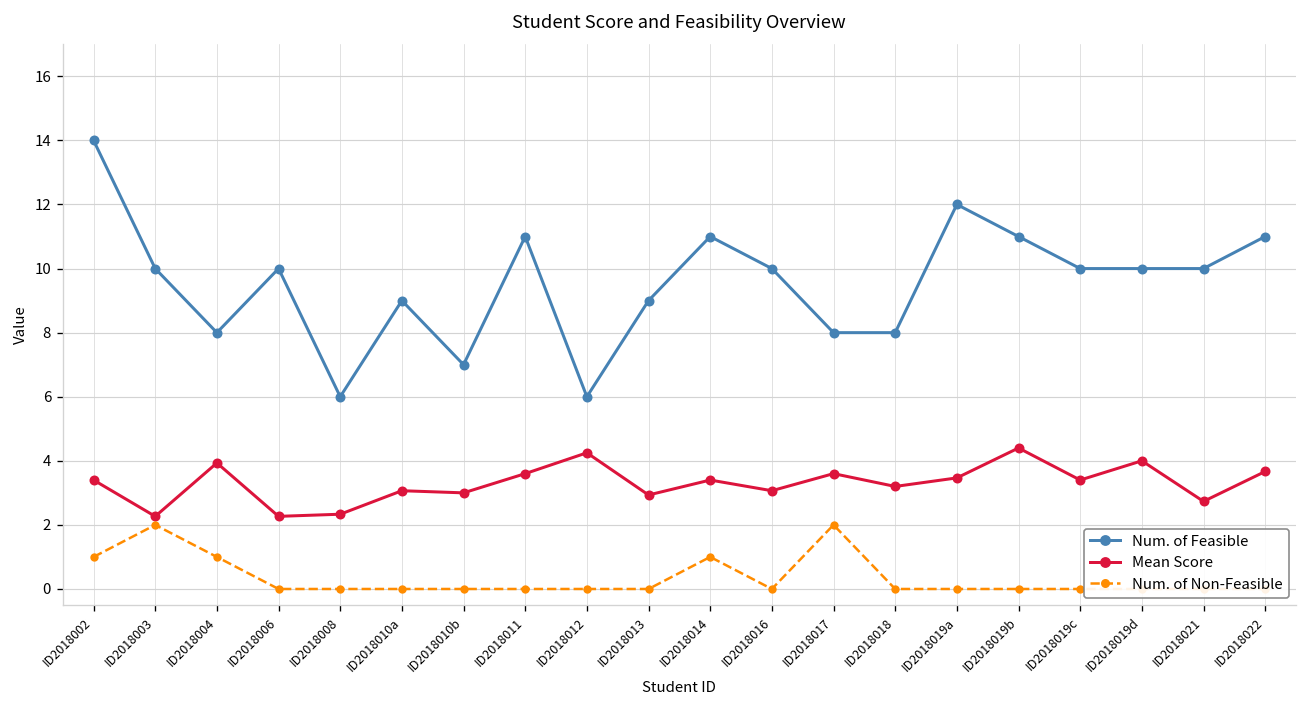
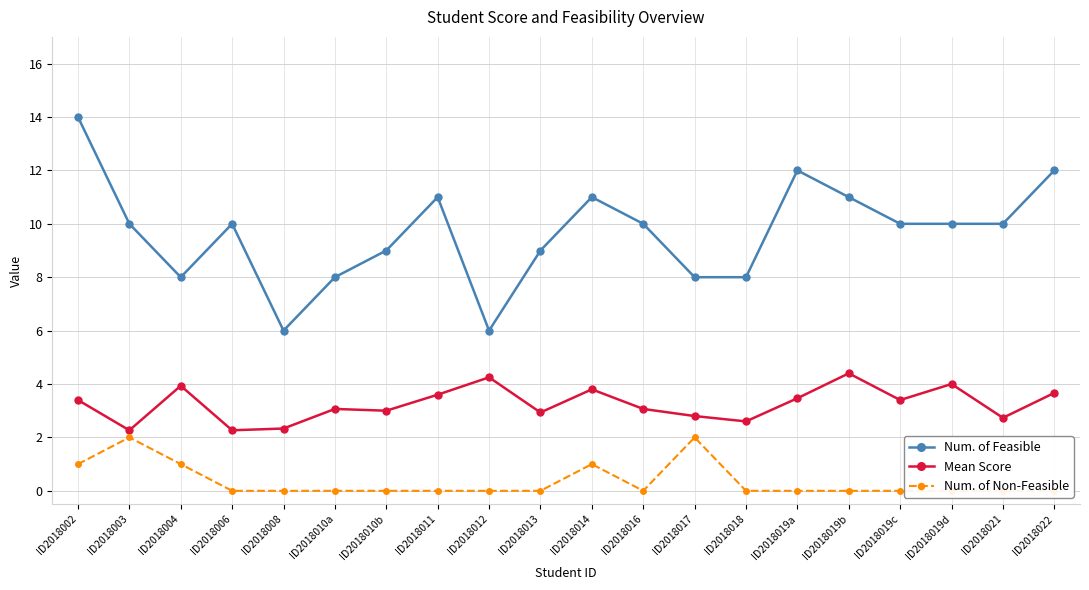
  {
    "Num. of Feasible": {
      "ID2018002": 14,
      "ID2018003": 10,
      "ID2018004": 8,
      "ID2018006": 10,
      "ID2018008": 6,
-     "ID2018010a": 9,
-     "ID2018010b": 7,
+     "ID2018010a": 8,
+     "ID2018010b": 9,
      "ID2018011": 11,
      "ID2018012": 6,
      "ID2018013": 9,
      "ID2018014": 11,
      "ID2018016": 10,
      "ID2018017": 8,
      "ID2018018": 8,
      "ID2018019a": 12,
      "ID2018019b": 11,
      "ID2018019c": 10,
      "ID2018019d": 10,
      "ID2018021": 10,
-     "ID2018022": 11
+     "ID2018022": 12
    },
    "Mean Score": {
      "ID2018002": 3.4,
      "ID2018003": 2.3,
      "ID2018004": 3.9,
      "ID2018006": 2.3,
      "ID2018008": 2.3,
      "ID2018010a": 3.1,
      "ID2018010b": 3.0,
      "ID2018011": 3.6,
      "ID2018012": 4.3,
      "ID2018013": 2.9,
-     "ID2018014": 3.4,
+     "ID2018014": 3.8,
      "ID2018016": 3.1,
-     "ID2018017": 3.6,
-     "ID2018018": 3.2,
+     "ID2018017": 2.8,
+     "ID2018018": 2.6,
      "ID2018019a": 3.5,
      "ID2018019b": 4.4,
      "ID2018019c": 3.4,
      "ID2018019d": 4.0,
      "ID2018021": 2.7,
      "ID2018022": 3.7
    },
    "Num. of Non-Feasible": {
      "ID2018002": 1.0,
      "ID2018003": 2.0,
      "ID2018004": 1.0,
      "ID2018006": 0.0,
      "ID2018008": 0.0,
      "ID2018010a": 0.0,
      "ID2018010b": 0.0,
      "ID2018011": 0.0,
      "ID2018012": 0.0,
      "ID2018013": 0.0,
      "ID2018014": 1.0,
      "ID2018016": 0.0,
      "ID2018017": 2.0,
      "ID2018018": 0.0,
      "ID2018019a": 0.0,
      "ID2018019b": 0.0,
      "ID2018019c": 0.0
    }
  }
